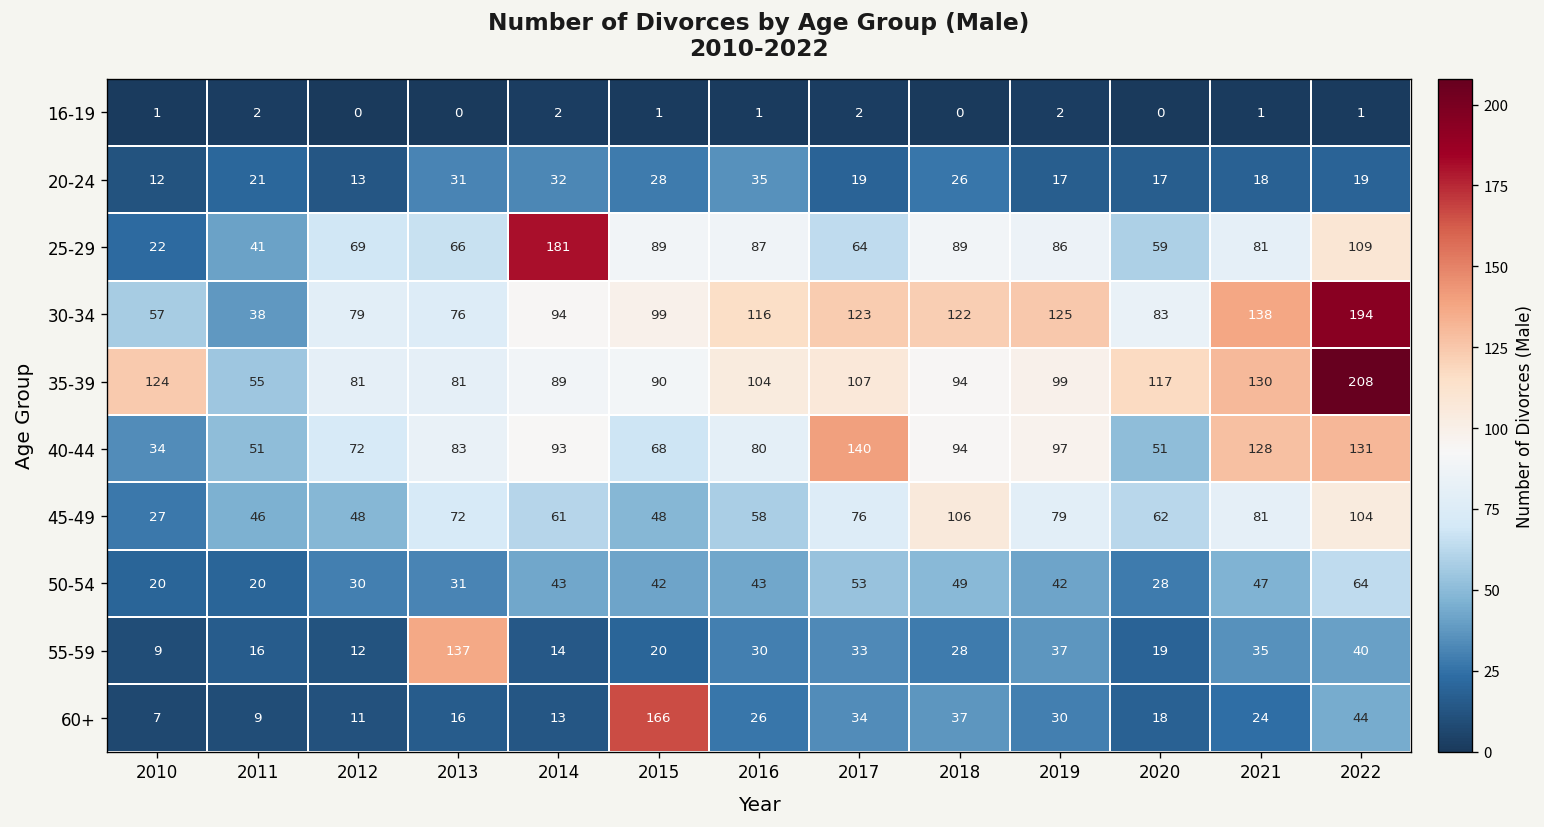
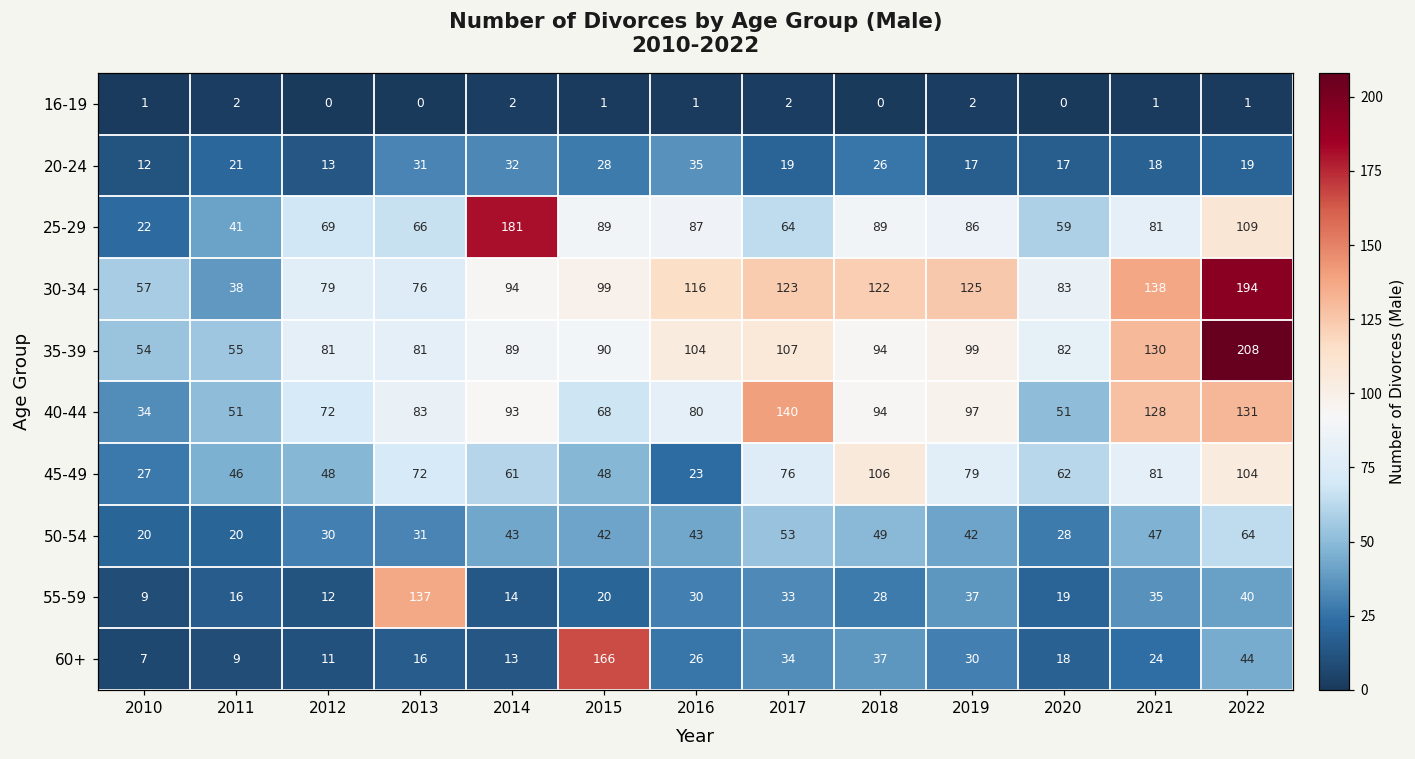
  {
    "16-19": {
      "2010": 1,
      "2011": 2,
      "2012": 0,
      "2013": 0,
      "2014": 2,
      "2015": 1,
      "2016": 1,
      "2017": 2,
      "2018": 0,
      "2019": 2,
      "2020": 0,
      "2021": 1,
      "2022": 1
    },
    "20-24": {
      "2010": 12,
      "2011": 21,
      "2012": 13,
      "2013": 31,
      "2014": 32,
      "2015": 28,
      "2016": 35,
      "2017": 19,
      "2018": 26,
      "2019": 17,
      "2020": 17,
      "2021": 18,
      "2022": 19
    },
    "25-29": {
      "2010": 22,
      "2011": 41,
      "2012": 69,
      "2013": 66,
      "2014": 181,
      "2015": 89,
      "2016": 87,
      "2017": 64,
      "2018": 89,
      "2019": 86,
      "2020": 59,
      "2021": 81,
      "2022": 109
    },
    "30-34": {
      "2010": 57,
      "2011": 38,
      "2012": 79,
      "2013": 76,
      "2014": 94,
      "2015": 99,
      "2016": 116,
      "2017": 123,
      "2018": 122,
      "2019": 125,
      "2020": 83,
      "2021": 138,
      "2022": 194
    },
    "35-39": {
-     "2010": 124,
+     "2010": 54,
      "2011": 55,
      "2012": 81,
      "2013": 81,
      "2014": 89,
      "2015": 90,
      "2016": 104,
      "2017": 107,
      "2018": 94,
      "2019": 99,
-     "2020": 117,
+     "2020": 82,
      "2021": 130,
      "2022": 208
    },
    "40-44": {
      "2010": 34,
      "2011": 51,
      "2012": 72,
      "2013": 83,
      "2014": 93,
      "2015": 68,
      "2016": 80,
      "2017": 140,
      "2018": 94,
      "2019": 97,
      "2020": 51,
      "2021": 128,
      "2022": 131
    },
    "45-49": {
      "2010": 27,
      "2011": 46,
      "2012": 48,
      "2013": 72,
      "2014": 61,
      "2015": 48,
-     "2016": 58,
+     "2016": 23,
      "2017": 76,
      "2018": 106,
      "2019": 79,
      "2020": 62,
      "2021": 81,
      "2022": 104
    },
    "50-54": {
      "2010": 20,
      "2011": 20,
      "2012": 30,
      "2013": 31,
      "2014": 43,
      "2015": 42,
      "2016": 43,
      "2017": 53,
      "2018": 49,
      "2019": 42,
      "2020": 28,
      "2021": 47,
      "2022": 64
    },
    "55-59": {
      "2010": 9,
      "2011": 16,
      "2012": 12,
      "2013": 137,
      "2014": 14,
      "2015": 20,
      "2016": 30,
      "2017": 33,
      "2018": 28,
      "2019": 37,
      "2020": 19,
      "2021": 35,
      "2022": 40
    },
    "60+": {
      "2010": 7,
      "2011": 9,
      "2012": 11,
      "2013": 16,
      "2014": 13,
      "2015": 166,
      "2016": 26,
      "2017": 34,
      "2018": 37,
      "2019": 30,
      "2020": 18,
      "2021": 24,
      "2022": 44
    }
  }
